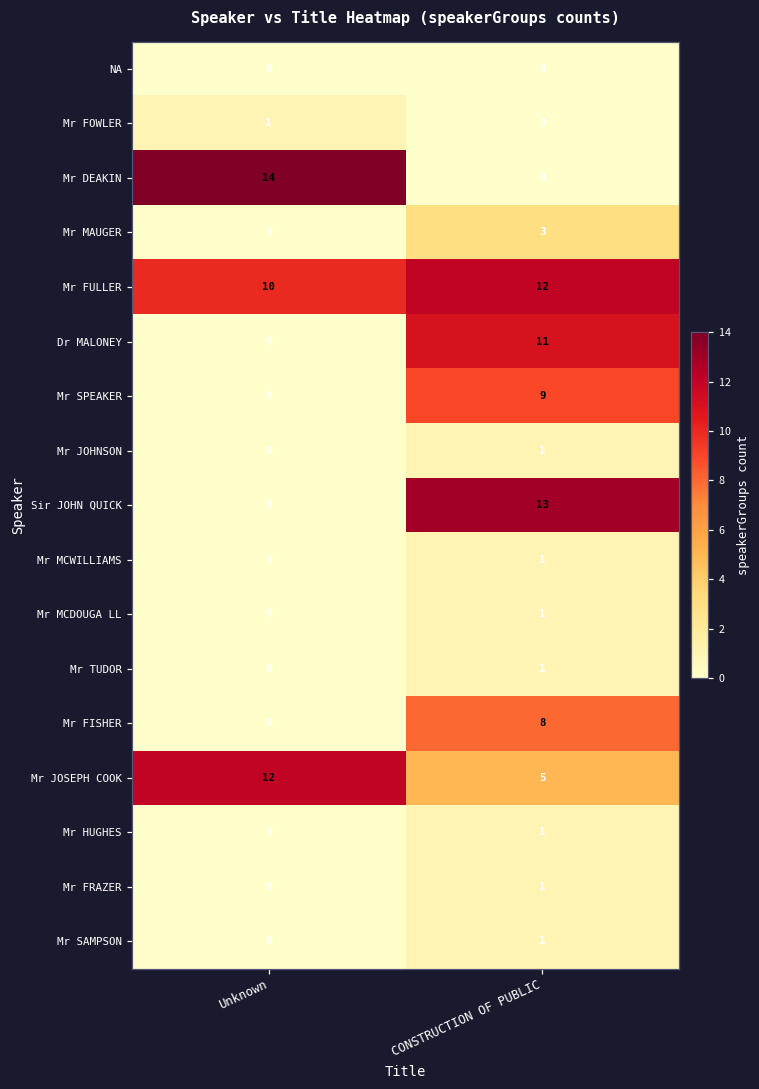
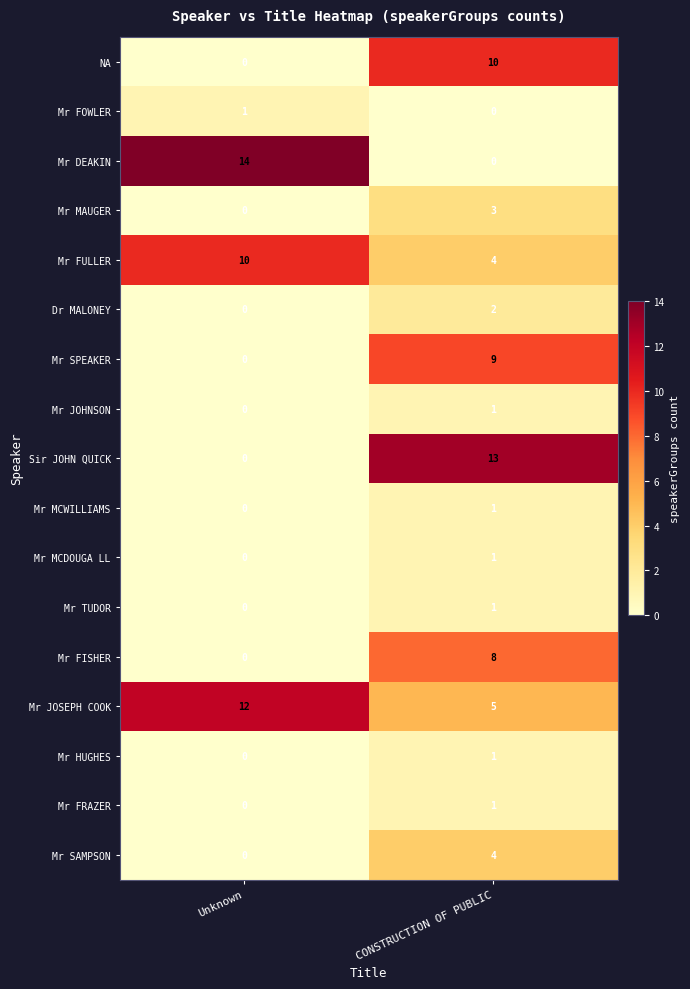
  {
    "NA": {
      "Unknown": 0,
-     "CONSTRUCTION OF PUBLIC": 0
+     "CONSTRUCTION OF PUBLIC": 10
    },
    "Mr FOWLER": {
      "Unknown": 1,
      "CONSTRUCTION OF PUBLIC": 0
    },
    "Mr DEAKIN": {
      "Unknown": 14,
      "CONSTRUCTION OF PUBLIC": 0
    },
    "Mr MAUGER": {
      "Unknown": 0,
      "CONSTRUCTION OF PUBLIC": 3
    },
    "Mr FULLER": {
      "Unknown": 10,
-     "CONSTRUCTION OF PUBLIC": 12
+     "CONSTRUCTION OF PUBLIC": 4
    },
    "Dr MALONEY": {
      "Unknown": 0,
-     "CONSTRUCTION OF PUBLIC": 11
+     "CONSTRUCTION OF PUBLIC": 2
    },
    "Mr SPEAKER": {
      "Unknown": 0,
      "CONSTRUCTION OF PUBLIC": 9
    },
    "Mr JOHNSON": {
      "Unknown": 0,
      "CONSTRUCTION OF PUBLIC": 1
    },
    "Sir JOHN QUICK": {
      "Unknown": 0,
      "CONSTRUCTION OF PUBLIC": 13
    },
    "Mr MCWILLIAMS": {
      "Unknown": 0,
      "CONSTRUCTION OF PUBLIC": 1
    },
    "Mr MCDOUGA LL": {
      "Unknown": 0,
      "CONSTRUCTION OF PUBLIC": 1
    },
    "Mr TUDOR": {
      "Unknown": 0,
      "CONSTRUCTION OF PUBLIC": 1
    },
    "Mr FISHER": {
      "Unknown": 0,
      "CONSTRUCTION OF PUBLIC": 8
    },
    "Mr JOSEPH COOK": {
      "Unknown": 12,
      "CONSTRUCTION OF PUBLIC": 5
    },
    "Mr HUGHES": {
      "Unknown": 0,
      "CONSTRUCTION OF PUBLIC": 1
    },
    "Mr FRAZER": {
      "Unknown": 0,
      "CONSTRUCTION OF PUBLIC": 1
    },
    "Mr SAMPSON": {
      "Unknown": 0,
-     "CONSTRUCTION OF PUBLIC": 1
+     "CONSTRUCTION OF PUBLIC": 4
    }
  }
